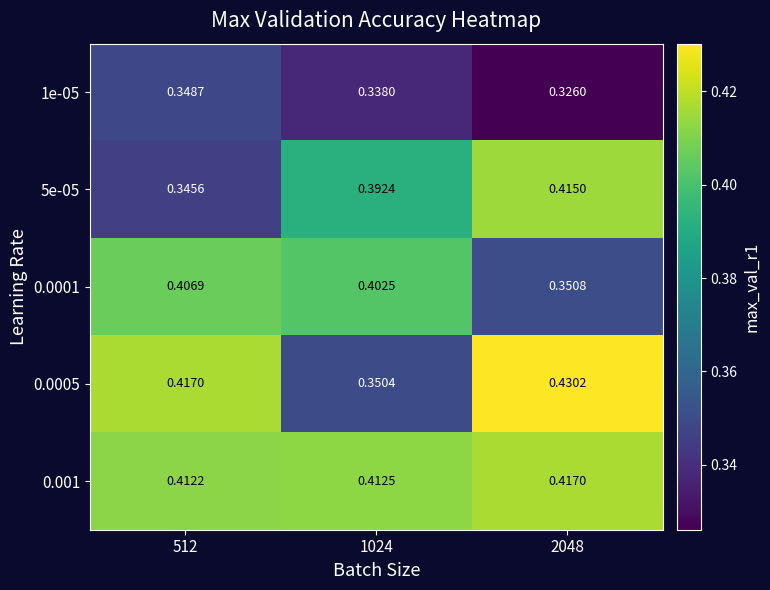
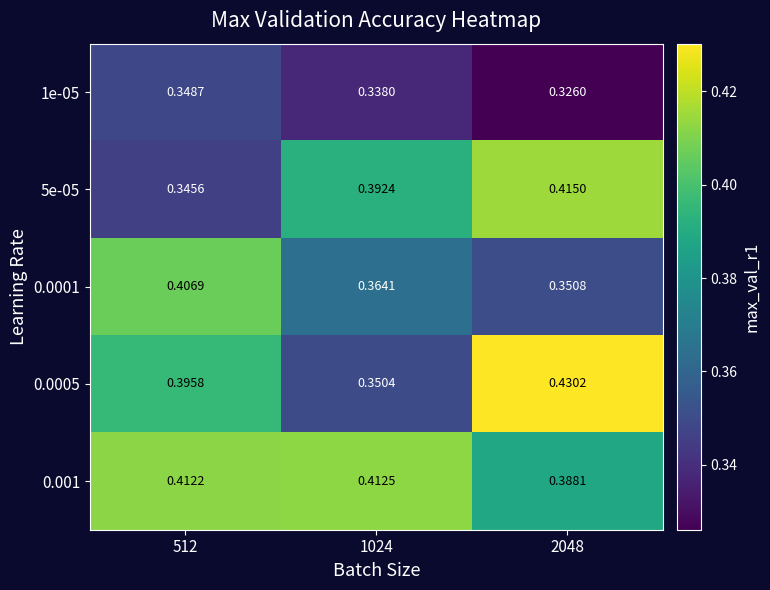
  {
    "1e-05": {
      "512": 0.3487,
      "1024": 0.3380,
      "2048": 0.3260
    },
    "5e-05": {
      "512": 0.3456,
      "1024": 0.3924,
      "2048": 0.4150
    },
    "0.0001": {
      "512": 0.4069,
-     "1024": 0.4025,
+     "1024": 0.3641,
      "2048": 0.3508
    },
    "0.0005": {
-     "512": 0.4170,
+     "512": 0.3958,
      "1024": 0.3504,
      "2048": 0.4302
    },
    "0.001": {
      "512": 0.4122,
      "1024": 0.4125,
-     "2048": 0.4170
+     "2048": 0.3881
    }
  }
